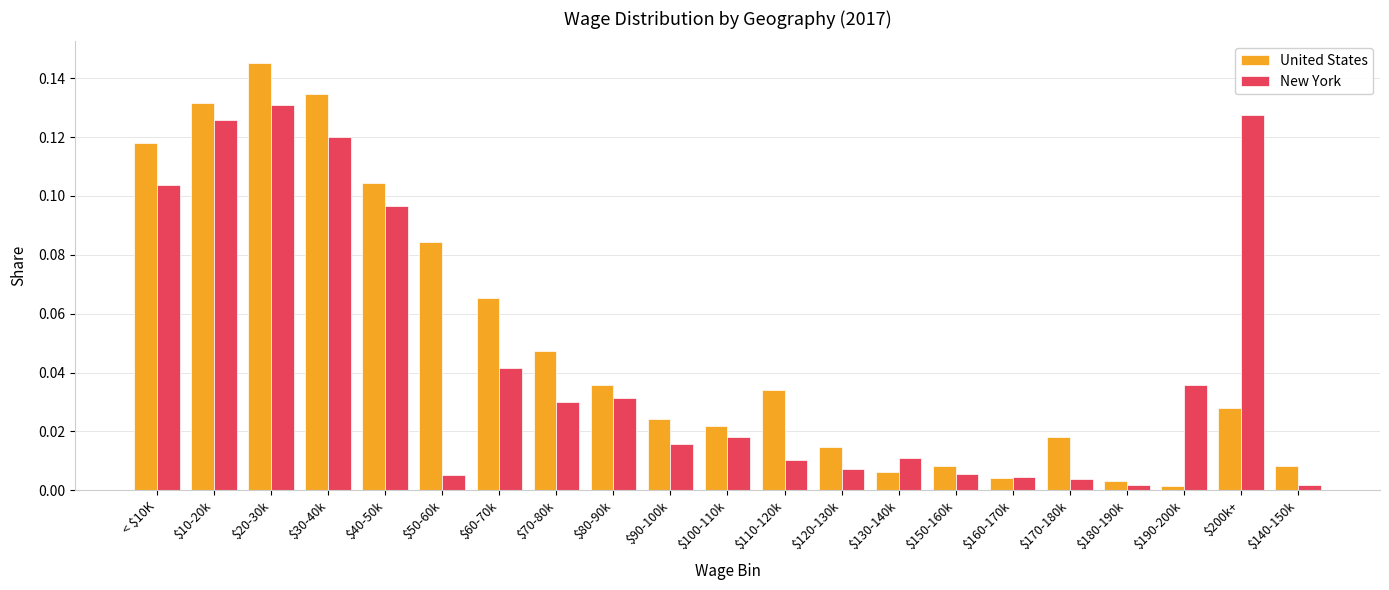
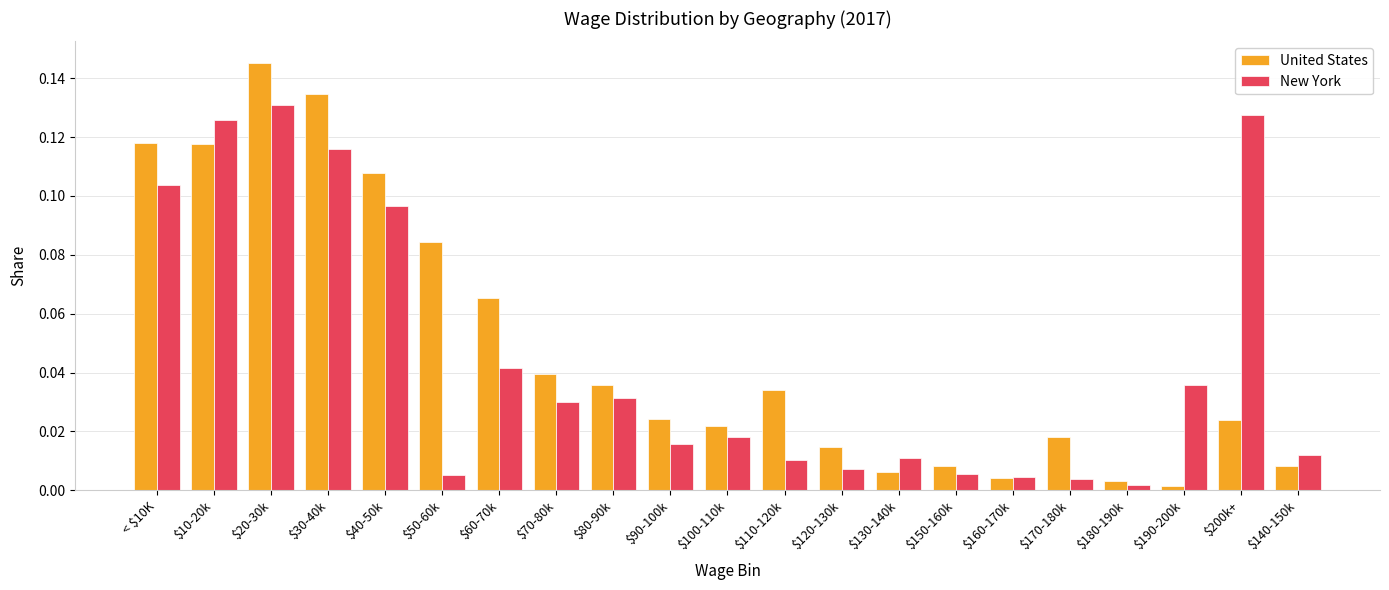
  {
    "United States": {
      "< $10K": 0.118,
-     "$10-20k": 0.131,
+     "$10-20k": 0.118,
      "$20-30k": 0.145,
      "$30-40k": 0.135,
-     "$40-50k": 0.105,
+     "$40-50k": 0.108,
      "$50-60k": 0.084,
      "$60-70k": 0.065,
-     "$70-80k": 0.047,
+     "$70-80k": 0.039,
      "$80-90k": 0.036,
      "$90-100k": 0.024,
      "$100-110k": 0.022,
      "$110-120k": 0.034,
      "$120-130k": 0.015,
      "$130-140k": 0.006,
      "$150-160k": 0.008,
      "$160-170k": 0.004,
      "$170-180k": 0.018,
      "$180-190k": 0.003,
      "$190-200k": 0.002,
-     "$200k+": 0.028,
+     "$200k+": 0.024,
      "$140-150k": 0.008
    },
    "New York": {
      "< $10K": 0.104,
      "$10-20k": 0.126,
      "$20-30k": 0.131,
-     "$30-40k": 0.120,
+     "$30-40k": 0.116,
      "$40-50k": 0.097,
      "$50-60k": 0.005,
      "$60-70k": 0.042,
      "$70-80k": 0.030,
      "$80-90k": 0.031,
      "$90-100k": 0.016,
      "$100-110k": 0.018,
      "$110-120k": 0.010,
      "$120-130k": 0.007,
      "$130-140k": 0.011,
      "$150-160k": 0.005,
      "$160-170k": 0.004,
      "$170-180k": 0.004,
      "$180-190k": 0.002,
      "$190-200k": 0.036,
      "$200k+": 0.127,
-     "$140-150k": 0.002
+     "$140-150k": 0.012
    }
  }
